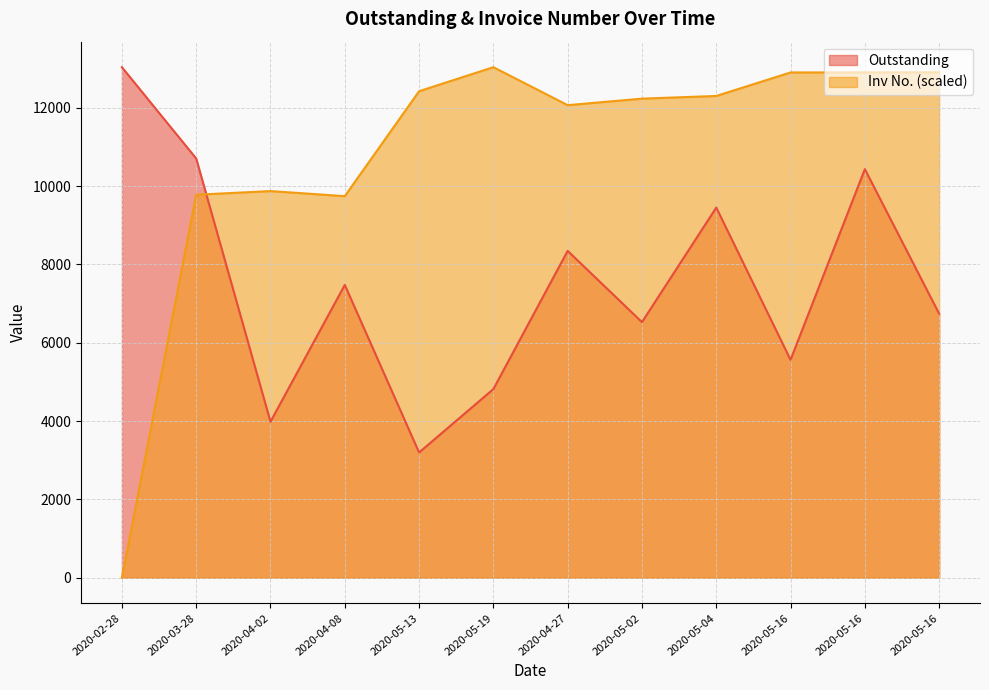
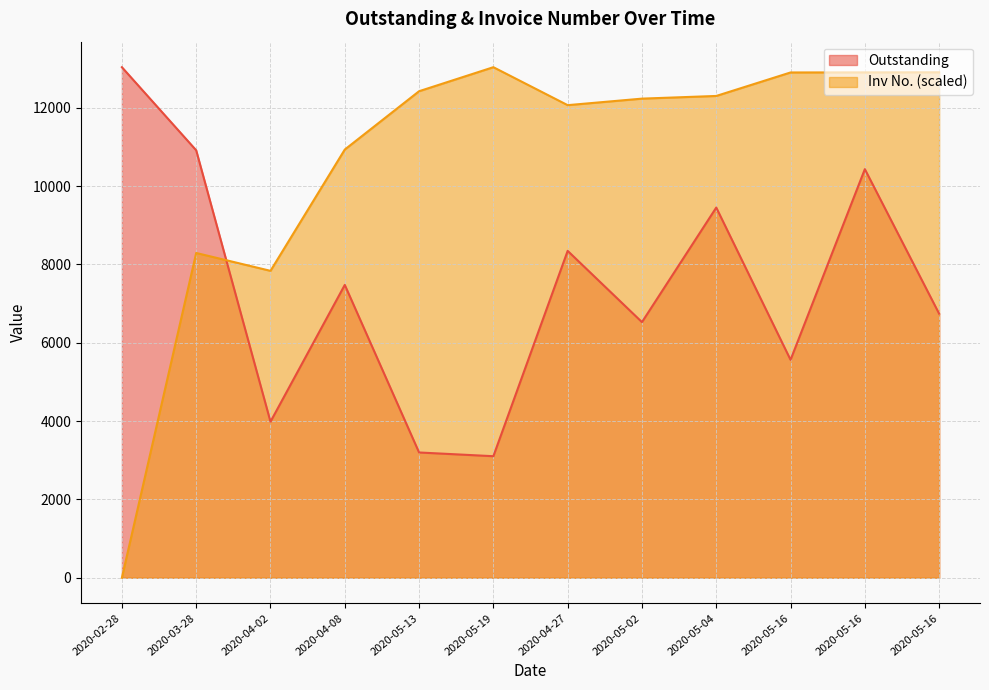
  {
    "Outstanding": {
      "2020-02-28": 13000,
-     "2020-03-28": 10700,
+     "2020-03-28": 10900,
      "2020-04-02": 4000,
      "2020-04-08": 7500,
      "2020-05-13": 3200,
-     "2020-05-19": 4800,
+     "2020-05-19": 3100,
      "2020-04-27": 8300,
      "2020-05-02": 6500,
      "2020-05-04": 9500
    },
    "Inv No. (scaled)": {
      "2020-02-28": 0,
-     "2020-03-28": 9800,
-     "2020-04-02": 9900,
-     "2020-04-08": 9700,
+     "2020-03-28": 8300,
+     "2020-04-02": 7800,
+     "2020-04-08": 10900,
      "2020-05-13": 12400,
      "2020-05-19": 13000,
      "2020-04-27": 12100,
      "2020-05-02": 12200,
      "2020-05-04": 12300
    }
  }
